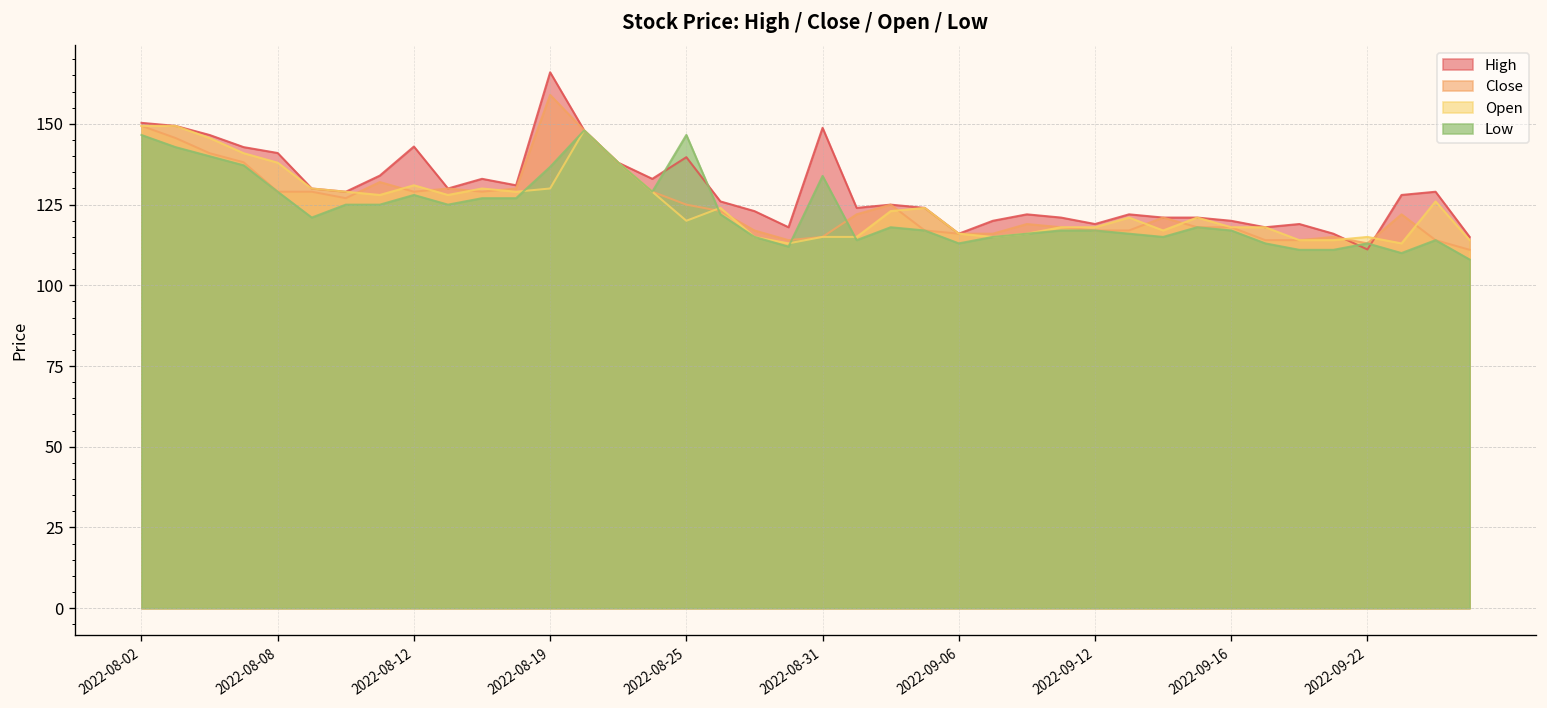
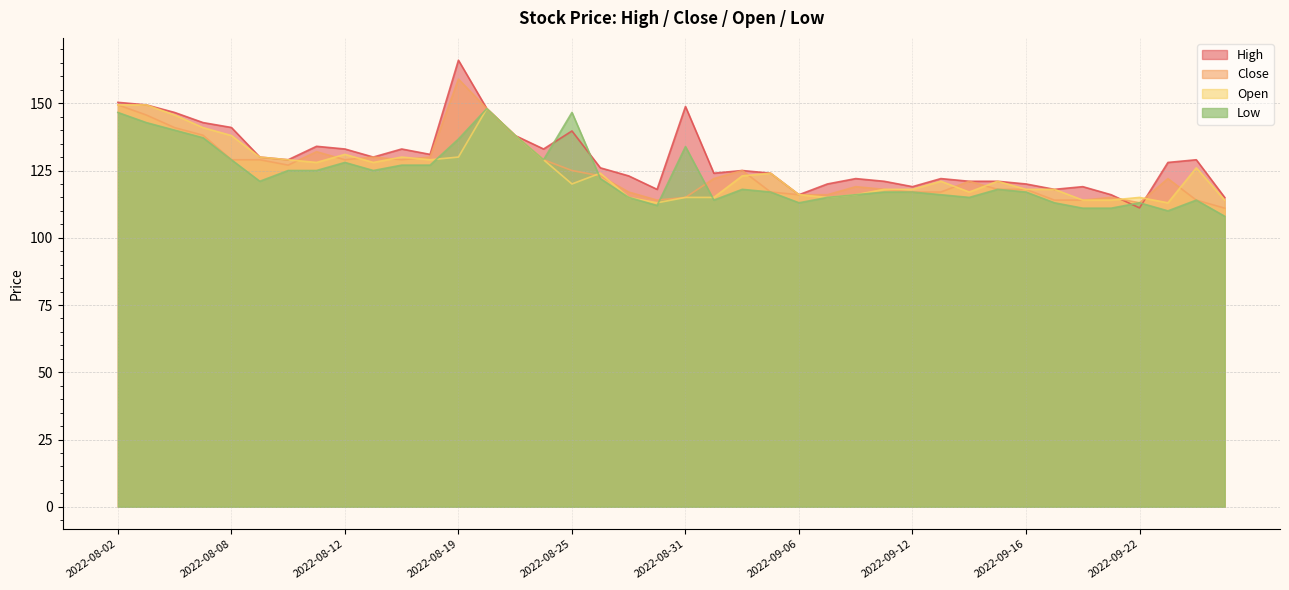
  {
    "High": {
      "2022-08-02": 150,
      "2022-08-08": 141,
-     "2022-08-12": 143,
+     "2022-08-12": 133,
      "2022-08-19": 166,
      "2022-08-25": 140,
      "2022-08-31": 149,
      "2022-09-12": 119,
      "2022-09-16": 120,
      "2022-09-22": 111
    },
    "Low": {
      "2022-08-02": 147,
      "2022-08-12": 128,
      "2022-08-19": 137,
      "2022-08-25": 147,
      "2022-08-31": 134,
      "2022-09-06": 113,
      "2022-09-16": 117
    }
  }
